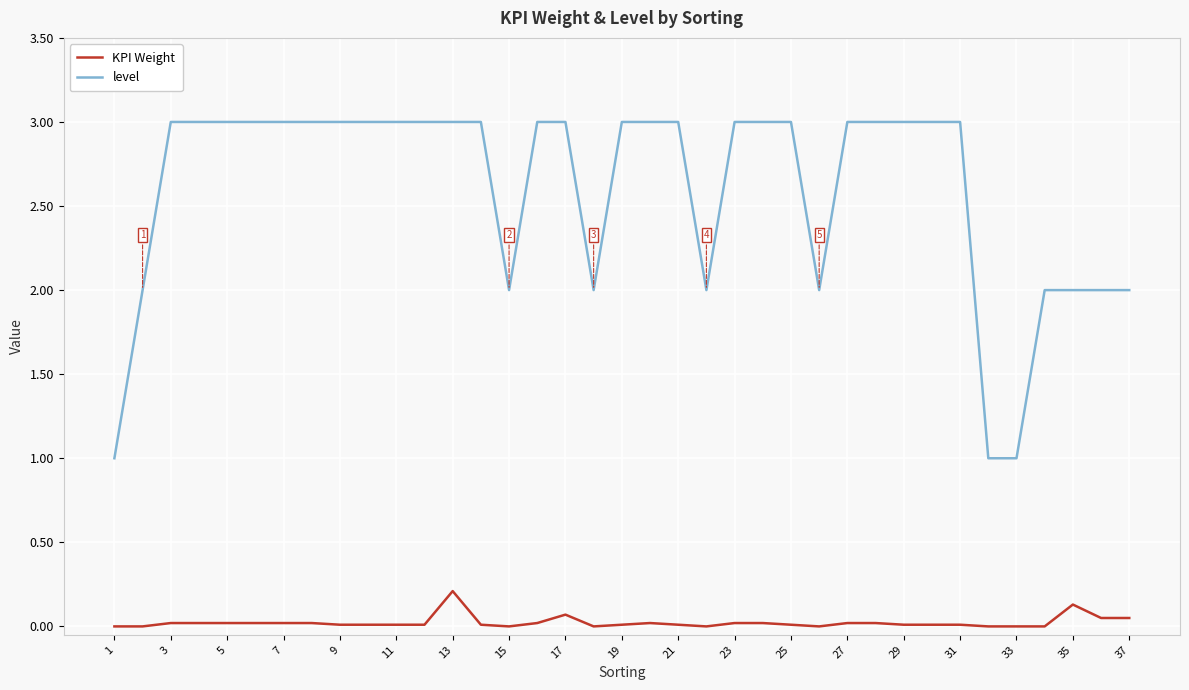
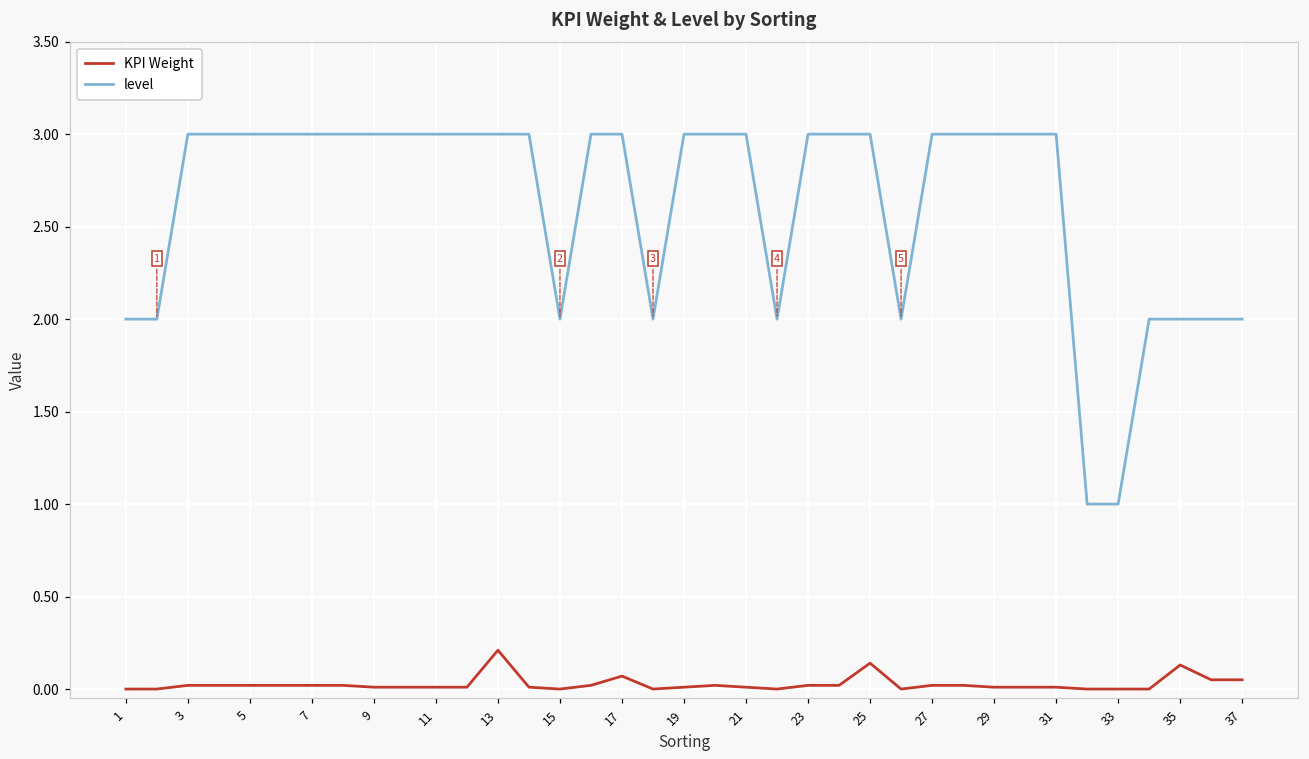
  {
    "KPI Weight": {
      "1": 0.00,
      "3": 0.02,
      "5": 0.02,
      "7": 0.02,
      "9": 0.01,
      "11": 0.01,
      "13": 0.21,
      "15": 0.00,
      "17": 0.07,
      "19": 0.01,
      "21": 0.01,
      "23": 0.02,
-     "25": 0.01,
+     "25": 0.14,
      "27": 0.02,
      "29": 0.01,
      "31": 0.01,
      "33": 0.00,
      "35": 0.13,
      "37": 0.05
    },
    "level": {
-     "1": 1,
+     "1": 2,
      "3": 3,
      "5": 3,
      "7": 3,
      "9": 3,
      "11": 3,
      "13": 3,
      "17": 3,
      "19": 3,
      "21": 3,
      "23": 3,
      "25": 3,
      "27": 3,
      "29": 3,
      "31": 3,
      "33": 1,
      "35": 2,
      "37": 2
    }
  }
